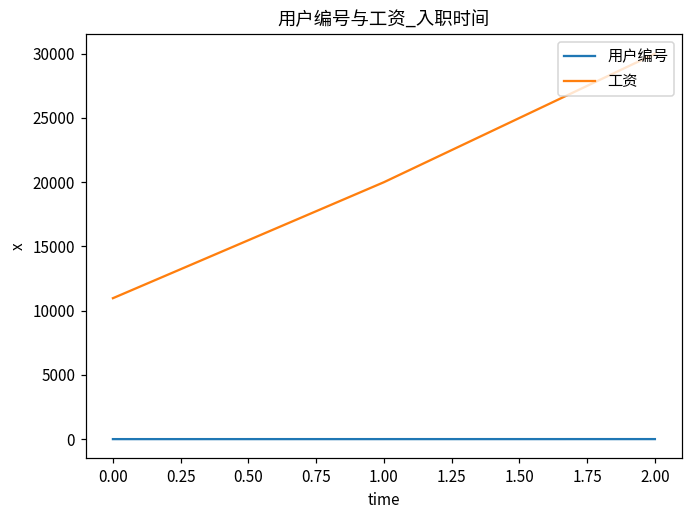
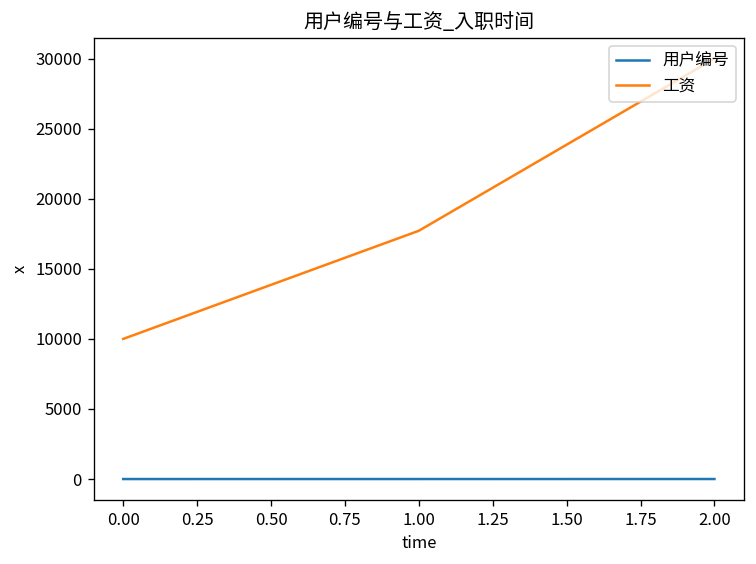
  {
    "用户编号": {
      "0.00": 0,
      "1.00": 0,
      "2.00": 0
    },
    "工资": {
-     "0.00": 11000,
-     "1.00": 20000
+     "0.00": 10000,
+     "1.00": 17700
    }
  }
